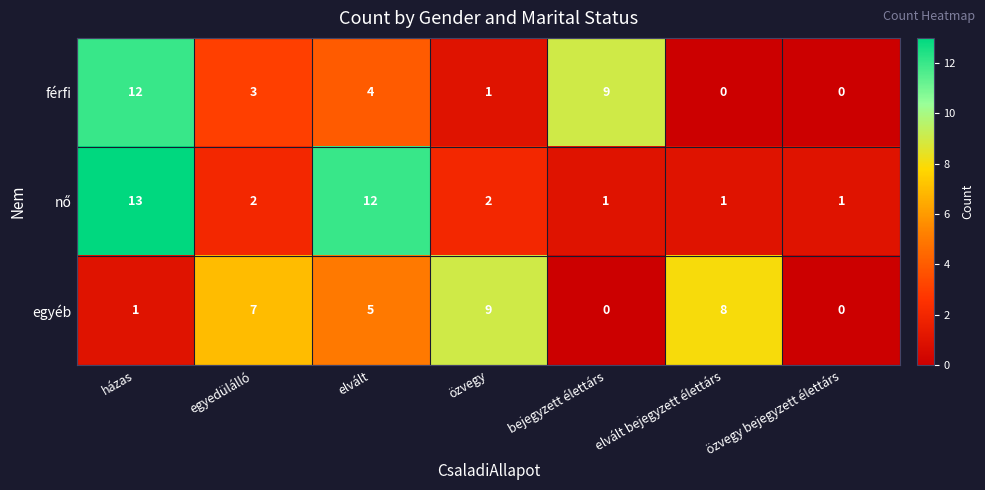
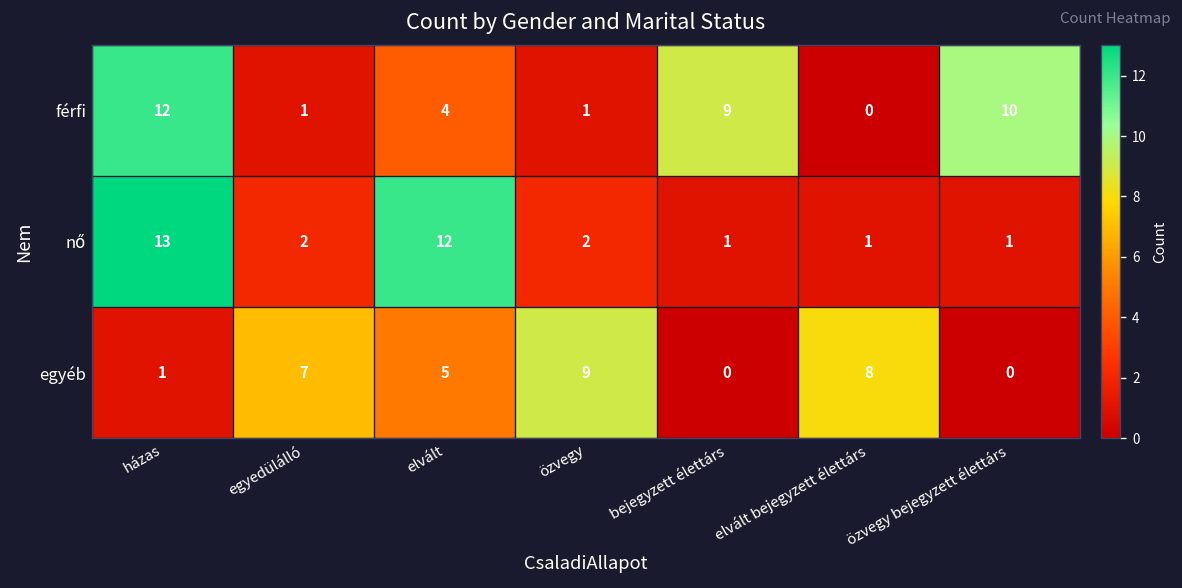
  {
    "férfi": {
      "házas": 12,
-     "egyedülálló": 3,
+     "egyedülálló": 1,
      "elvált": 4,
      "özvegy": 1,
      "bejegyzett élettárs": 9,
      "elvált bejegyzett élettárs": 0,
-     "özvegy bejegyzett élettárs": 0
+     "özvegy bejegyzett élettárs": 10
    },
    "nő": {
      "házas": 13,
      "egyedülálló": 2,
      "elvált": 12,
      "özvegy": 2,
      "bejegyzett élettárs": 1,
      "elvált bejegyzett élettárs": 1,
      "özvegy bejegyzett élettárs": 1
    },
    "egyéb": {
      "házas": 1,
      "egyedülálló": 7,
      "elvált": 5,
      "özvegy": 9,
      "bejegyzett élettárs": 0,
      "elvált bejegyzett élettárs": 8,
      "özvegy bejegyzett élettárs": 0
    }
  }
